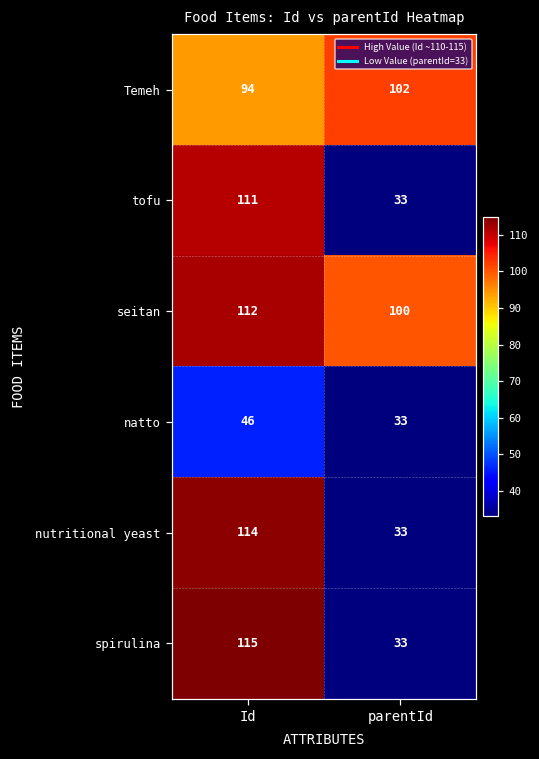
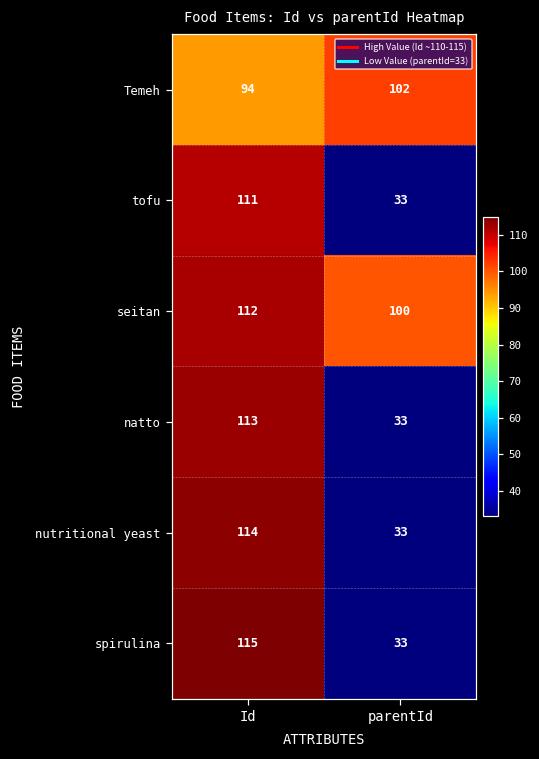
  {
    "Temeh": {
      "Id": 94,
      "parentId": 102
    },
    "tofu": {
      "Id": 111,
      "parentId": 33
    },
    "seitan": {
      "Id": 112,
      "parentId": 100
    },
    "natto": {
-     "Id": 46,
+     "Id": 113,
      "parentId": 33
    },
    "nutritional yeast": {
      "Id": 114,
      "parentId": 33
    },
    "spirulina": {
      "Id": 115,
      "parentId": 33
    }
  }
